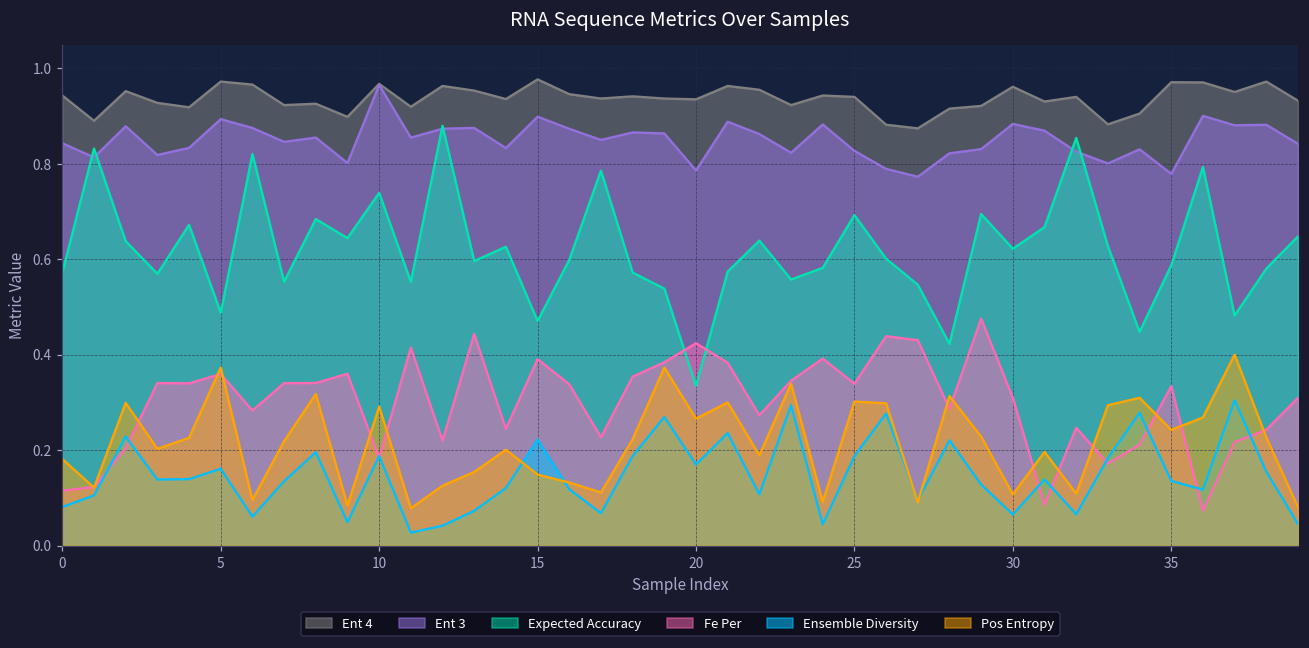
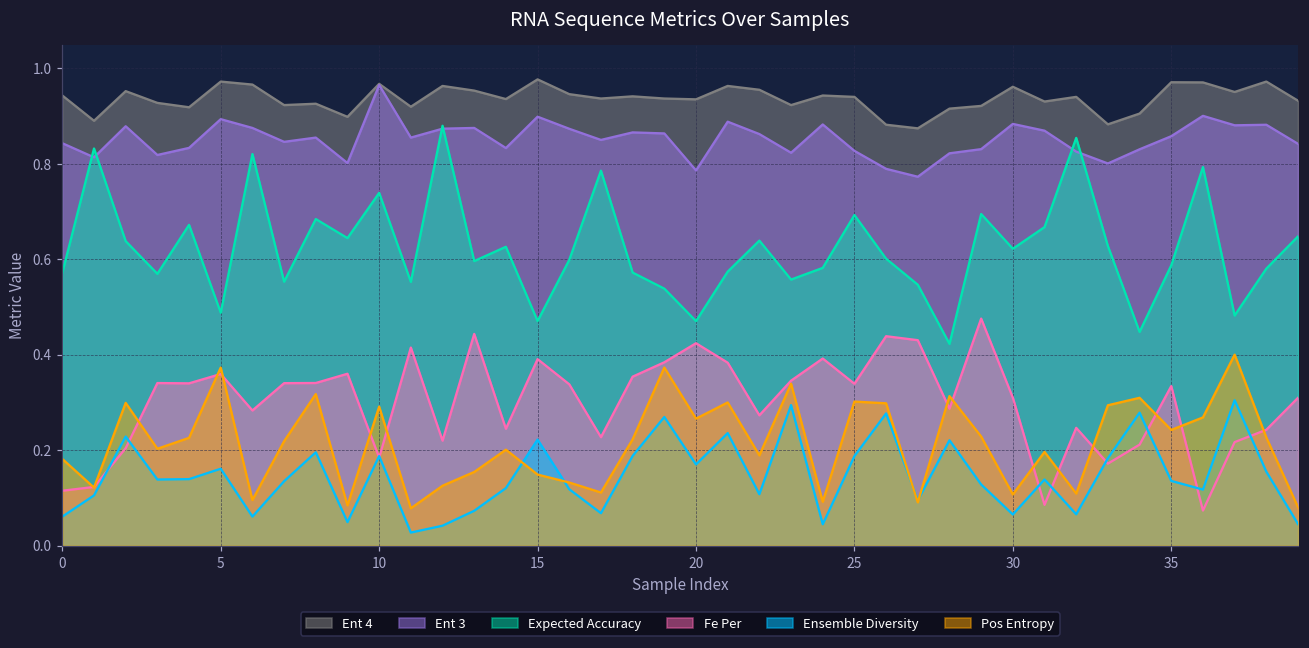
  {
    "Ent 4": {
      "0": 0.94,
      "5": 0.97,
      "15": 0.98,
      "20": 0.94,
      "25": 0.94,
      "30": 0.96,
      "35": 0.97
    },
    "Ent 3": {
      "0": 0.84,
      "5": 0.89,
      "15": 0.90,
      "20": 0.79,
      "25": 0.83,
      "30": 0.88,
-     "35": 0.78
+     "35": 0.86
    },
    "Expected Accuracy": {
      "0": 0.57,
      "5": 0.49,
      "10": 0.74,
      "15": 0.47,
-     "20": 0.34,
+     "20": 0.47,
      "25": 0.69,
      "30": 0.62,
      "35": 0.59
    },
    "Fe Per": {
      "0": 0.12,
      "5": 0.36,
      "15": 0.39,
      "20": 0.42,
      "25": 0.34,
      "30": 0.31,
      "35": 0.33
    },
    "Ensemble Diversity": {
-     "0": 0.08,
+     "0": 0.06,
      "5": 0.16,
      "15": 0.22,
      "20": 0.17,
      "25": 0.19,
      "30": 0.07,
      "35": 0.14
    },
    "Pos Entropy": {
      "0": 0.18,
      "5": 0.37,
      "10": 0.29,
      "15": 0.15,
      "20": 0.27,
      "25": 0.30,
      "30": 0.11,
      "35": 0.24
    }
  }
